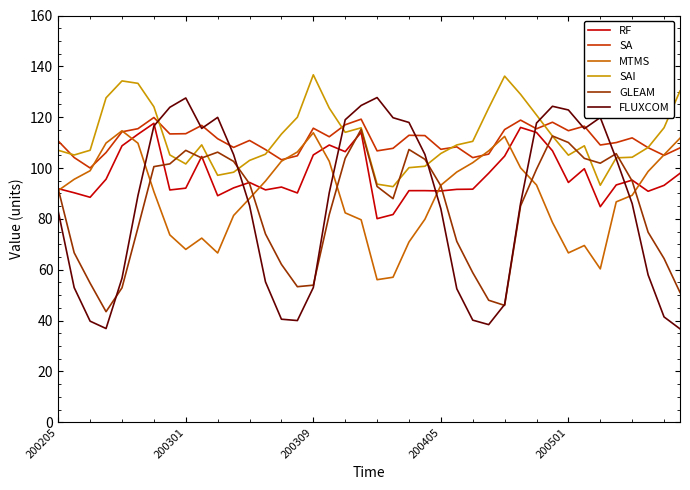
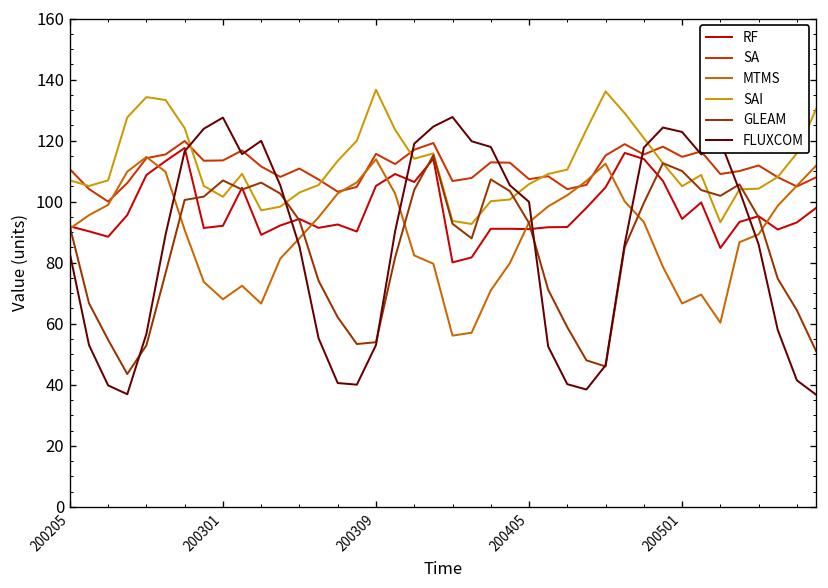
  {
    "FLUXCOM": {
      "200205": 83,
      "200301": 128,
-     "200405": 84,
+     "200405": 100,
      "200501": 123
    }
  }
